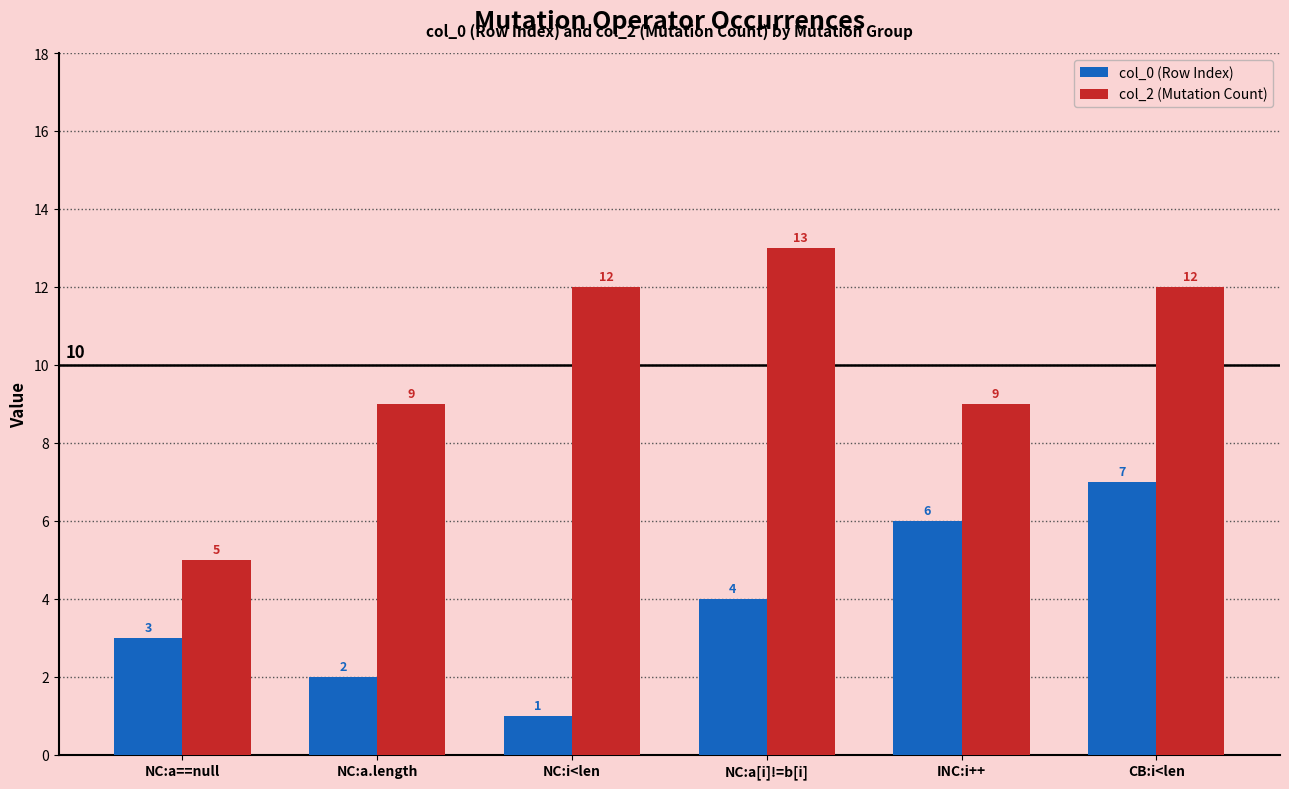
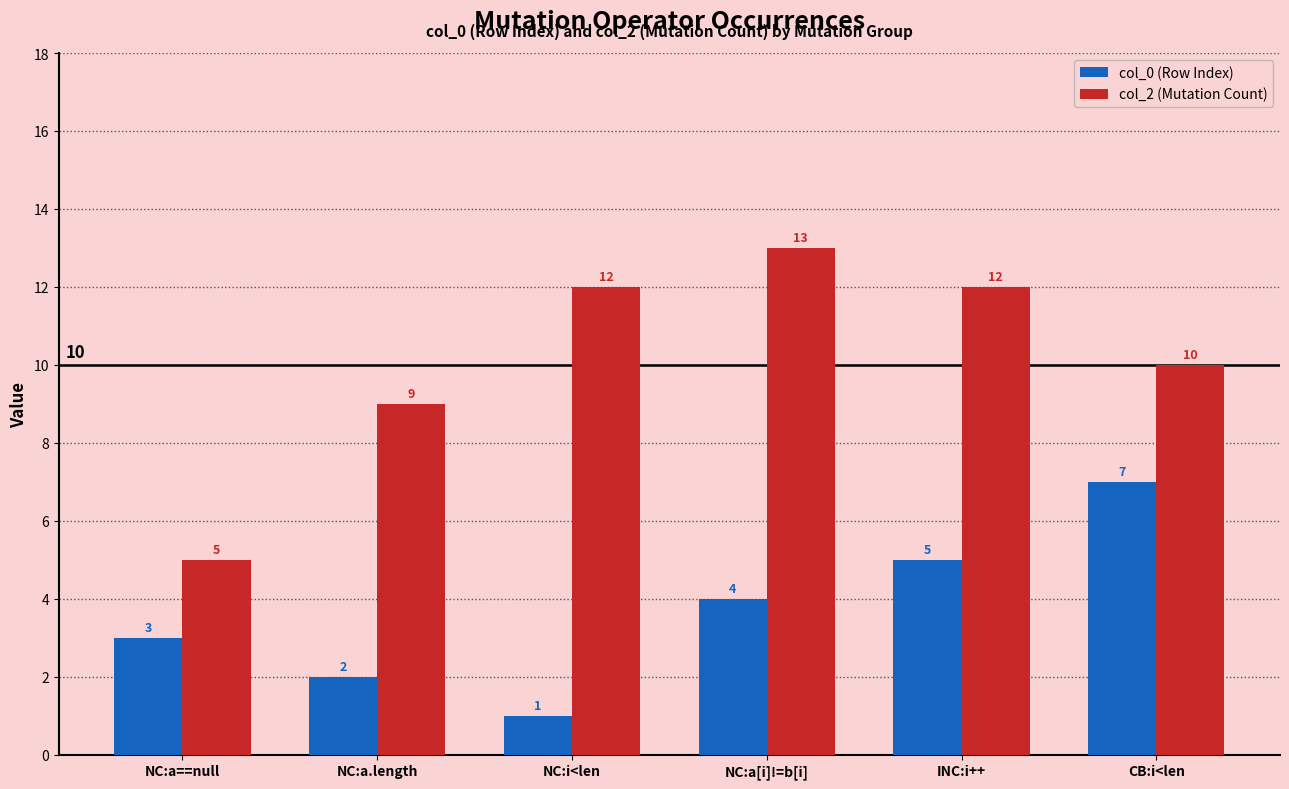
  {
    "col_0 (Row Index)": {
      "NC:a==null": 3,
      "NC:a.length": 2,
      "NC:i<len": 1,
      "NC:a[i]!=b[i]": 4,
-     "INC:i++": 6,
+     "INC:i++": 5,
      "CB:i<len": 7
    },
    "col_2 (Mutation Count)": {
      "NC:a==null": 5,
      "NC:a.length": 9,
      "NC:i<len": 12,
      "NC:a[i]!=b[i]": 13,
-     "INC:i++": 9,
-     "CB:i<len": 12
+     "INC:i++": 12,
+     "CB:i<len": 10
    }
  }
